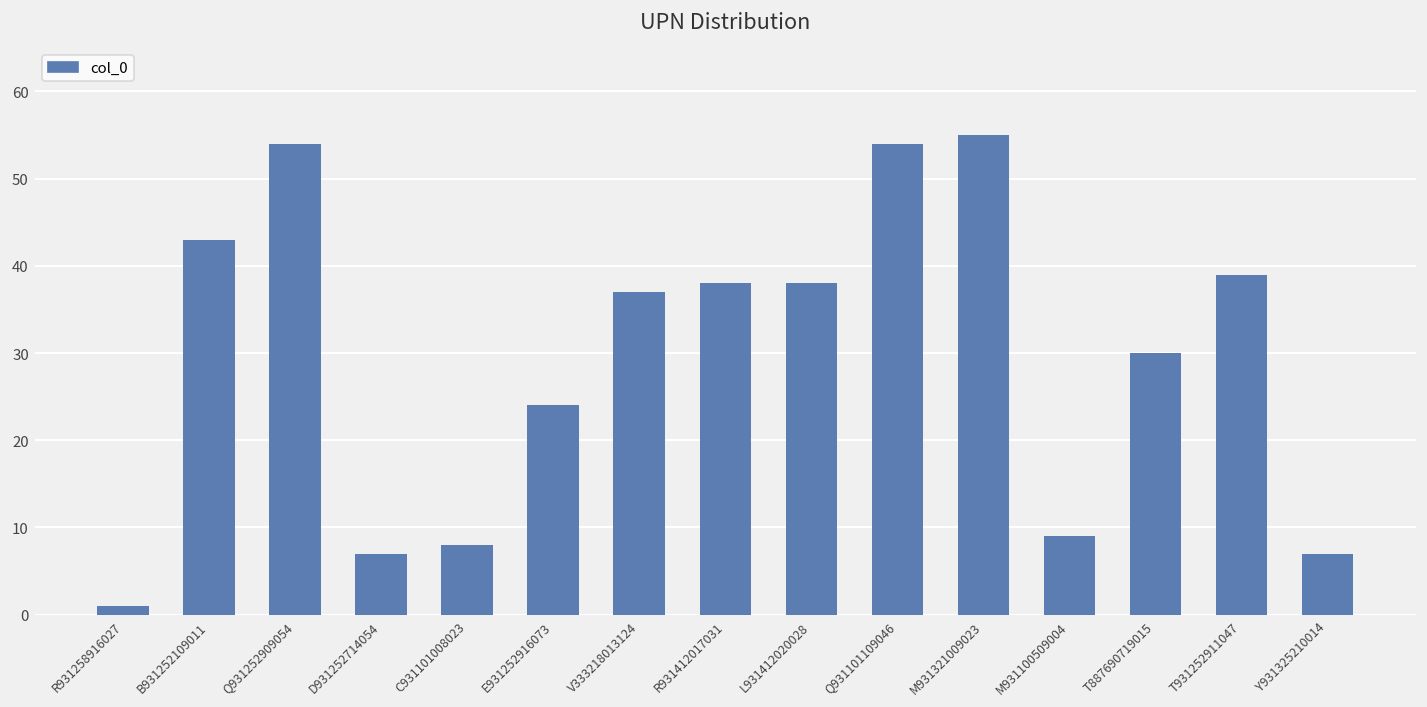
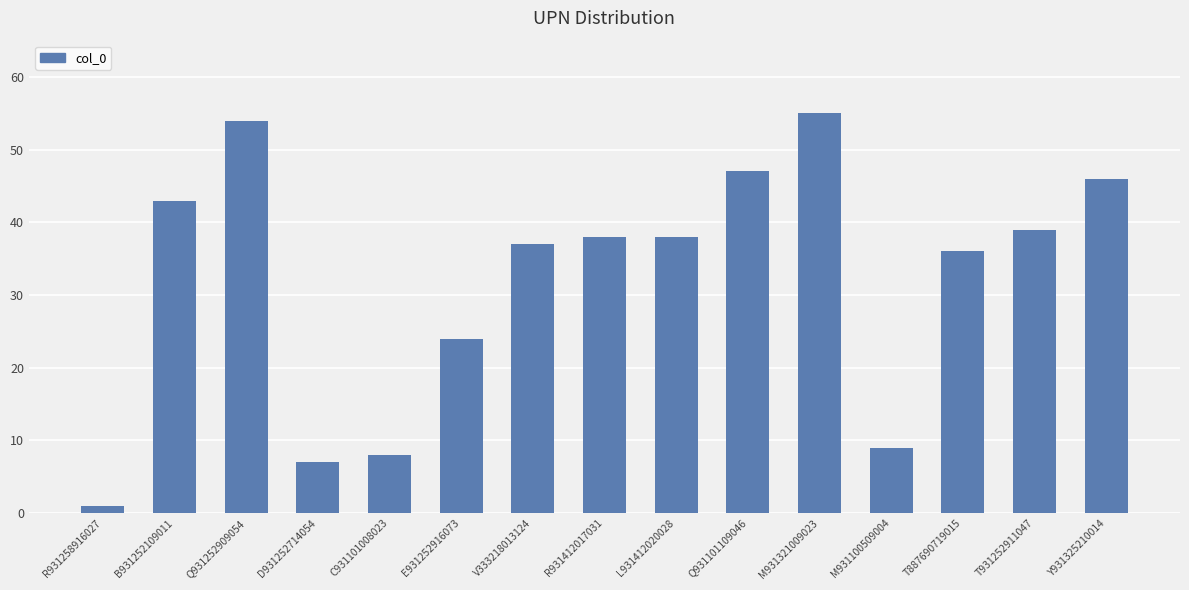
  {
    "R931258916027": 1,
    "B931252109011": 43,
    "Q931252909054": 54,
    "D931252714054": 7,
    "C931101008023": 8,
    "E931252916073": 24,
    "V333218013124": 37,
    "R931412017031": 38,
    "L931412020028": 38,
-   "Q931101109046": 54,
+   "Q931101109046": 47,
    "M931321009023": 55,
    "M931100509004": 9,
-   "T887690719015": 30,
+   "T887690719015": 36,
    "T931252911047": 39,
-   "Y931325210014": 7
+   "Y931325210014": 46
  }
